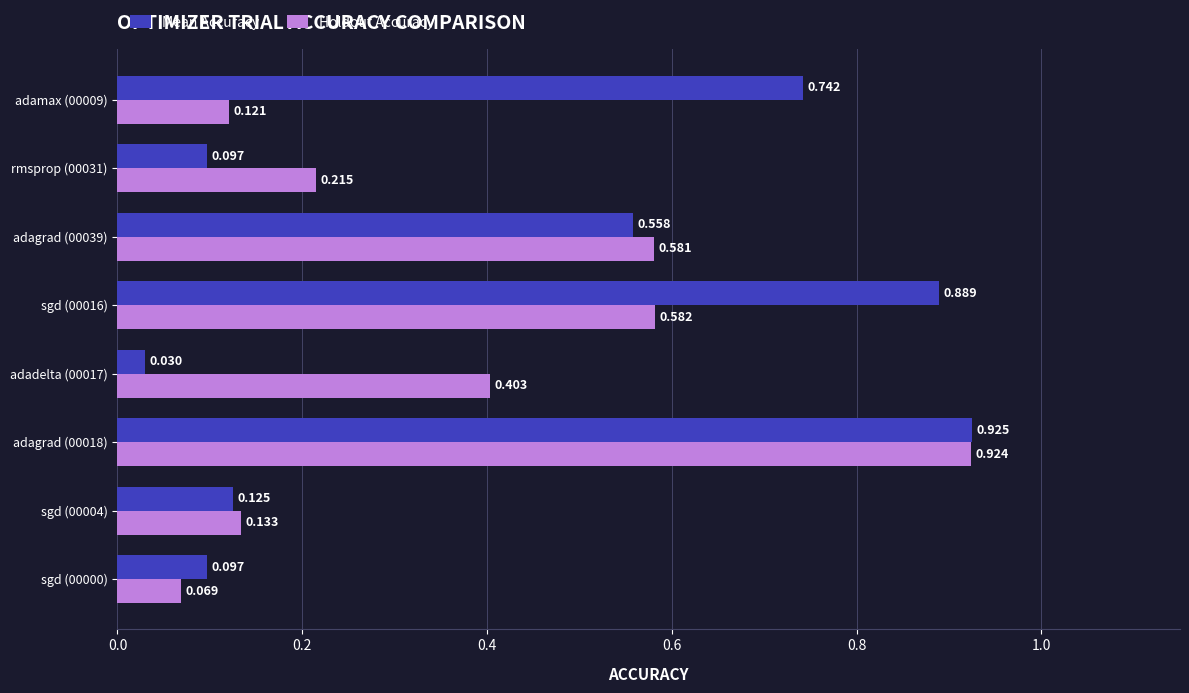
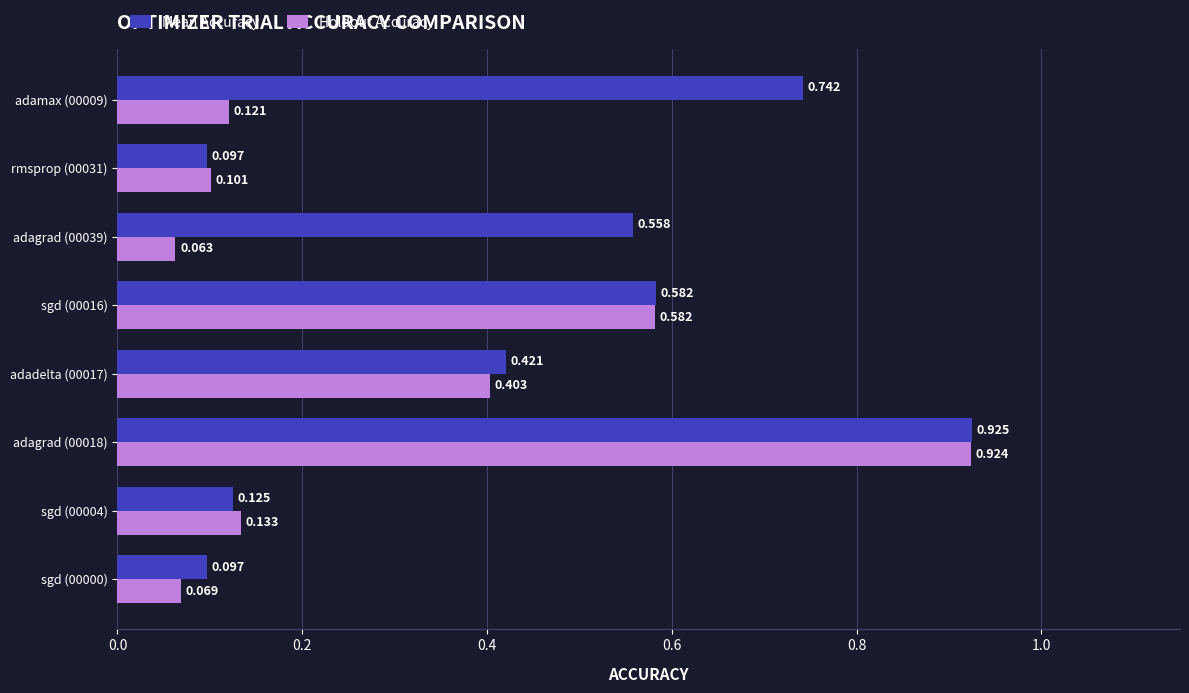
  {
    "Mean Accuracy": {
      "adamax (00009)": 0.742,
      "rmsprop (00031)": 0.097,
      "adagrad (00039)": 0.558,
-     "sgd (00016)": 0.889,
-     "adadelta (00017)": 0.030,
+     "sgd (00016)": 0.582,
+     "adadelta (00017)": 0.421,
      "adagrad (00018)": 0.925,
      "sgd (00004)": 0.125,
      "sgd (00000)": 0.097
    },
    "Holdout Accuracy": {
      "adamax (00009)": 0.121,
-     "rmsprop (00031)": 0.215,
-     "adagrad (00039)": 0.581,
+     "rmsprop (00031)": 0.101,
+     "adagrad (00039)": 0.063,
      "sgd (00016)": 0.582,
      "adadelta (00017)": 0.403,
      "adagrad (00018)": 0.924,
      "sgd (00004)": 0.133,
      "sgd (00000)": 0.069
    }
  }
